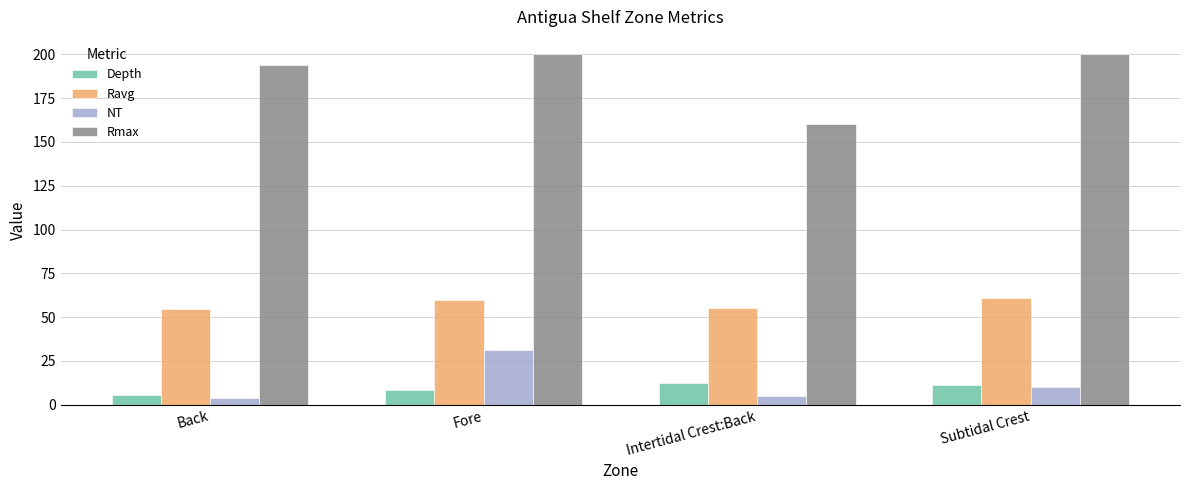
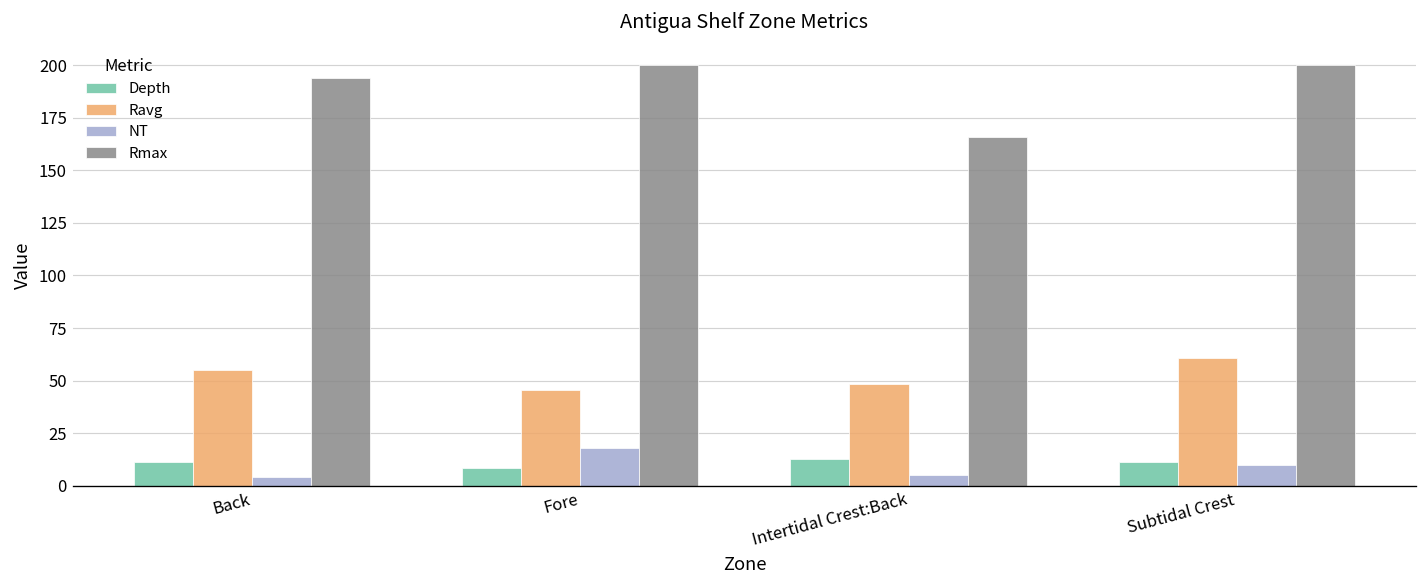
  {
    "Depth": {
-     "Back": 6,
+     "Back": 12,
      "Fore": 9,
      "Intertidal Crest:Back": 13,
      "Subtidal Crest": 11
    },
    "Ravg": {
      "Back": 55,
-     "Fore": 60,
-     "Intertidal Crest:Back": 55,
+     "Fore": 45,
+     "Intertidal Crest:Back": 48,
      "Subtidal Crest": 61
    },
    "NT": {
      "Back": 4,
-     "Fore": 31,
+     "Fore": 18,
      "Intertidal Crest:Back": 5,
      "Subtidal Crest": 10
    },
    "Rmax": {
      "Back": 194,
      "Fore": 200,
-     "Intertidal Crest:Back": 160,
+     "Intertidal Crest:Back": 166,
      "Subtidal Crest": 200
    }
  }
